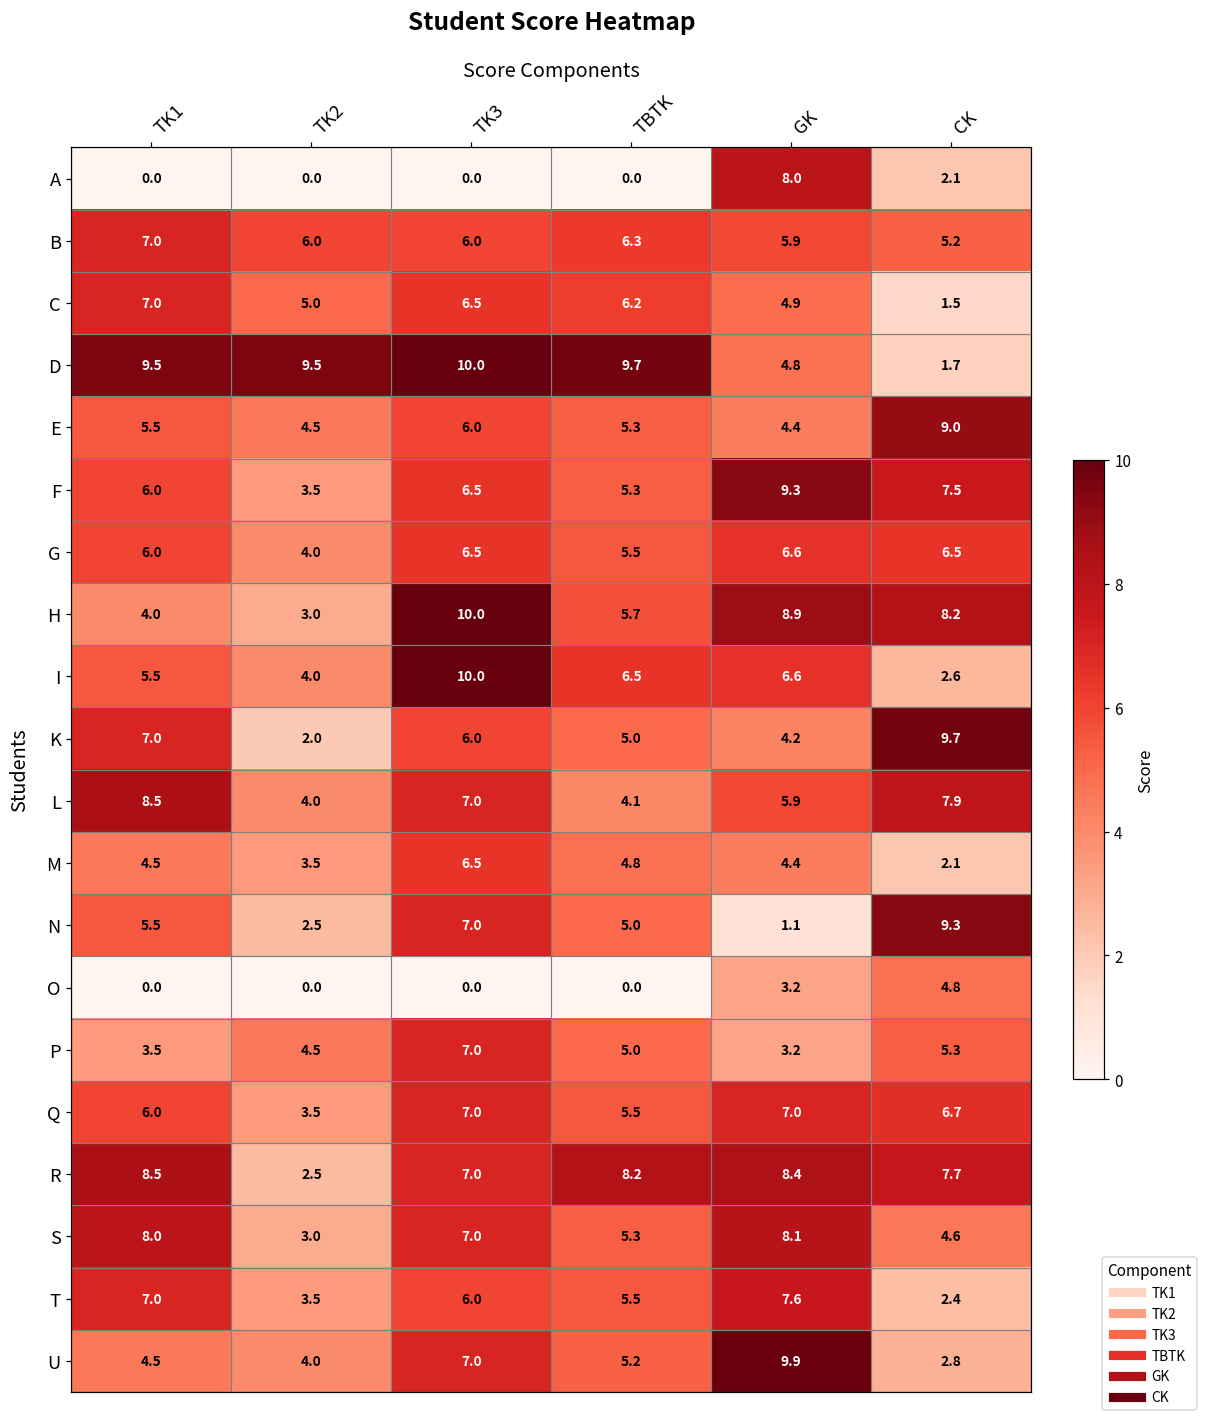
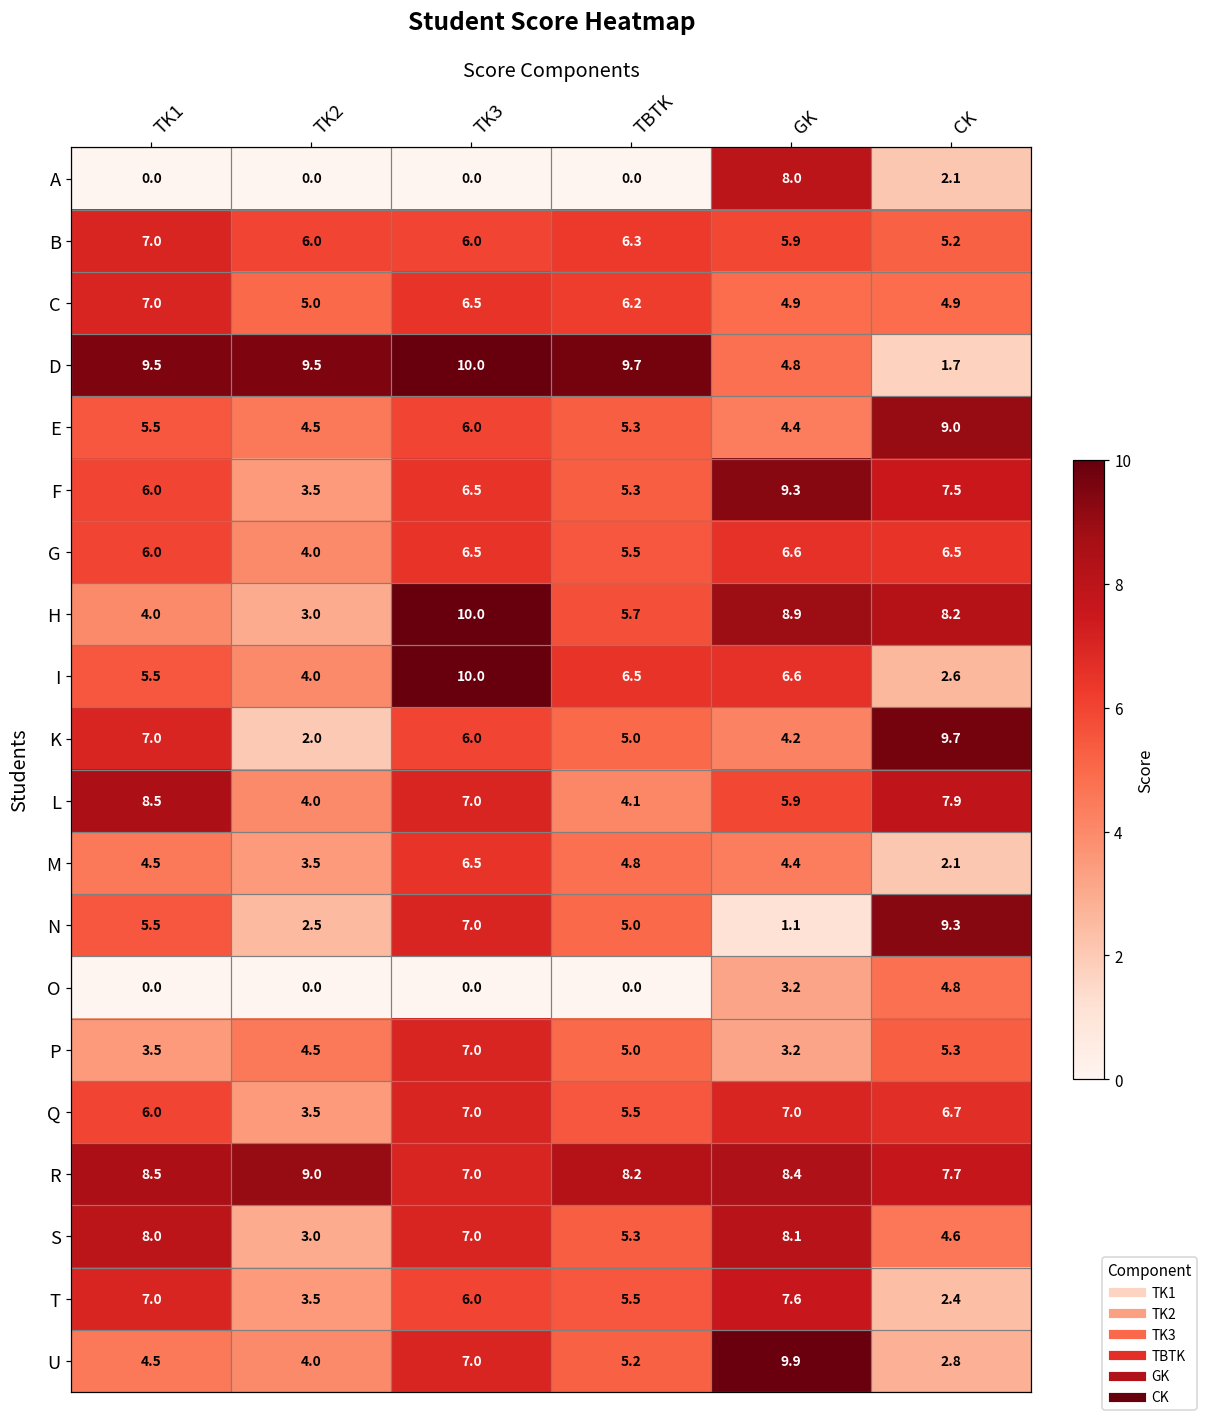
  {
    "A": {
      "TK1": 0.0,
      "TK2": 0.0,
      "TK3": 0.0,
      "TBTK": 0.0,
      "GK": 8.0,
      "CK": 2.1
    },
    "B": {
      "TK1": 7.0,
      "TK2": 6.0,
      "TK3": 6.0,
      "TBTK": 6.3,
      "GK": 5.9,
      "CK": 5.2
    },
    "C": {
      "TK1": 7.0,
      "TK2": 5.0,
      "TK3": 6.5,
      "TBTK": 6.2,
      "GK": 4.9,
-     "CK": 1.5
+     "CK": 4.9
    },
    "D": {
      "TK1": 9.5,
      "TK2": 9.5,
      "TK3": 10.0,
      "TBTK": 9.7,
      "GK": 4.8,
      "CK": 1.7
    },
    "E": {
      "TK1": 5.5,
      "TK2": 4.5,
      "TK3": 6.0,
      "TBTK": 5.3,
      "GK": 4.4,
      "CK": 9.0
    },
    "F": {
      "TK1": 6.0,
      "TK2": 3.5,
      "TK3": 6.5,
      "TBTK": 5.3,
      "GK": 9.3,
      "CK": 7.5
    },
    "G": {
      "TK1": 6.0,
      "TK2": 4.0,
      "TK3": 6.5,
      "TBTK": 5.5,
      "GK": 6.6,
      "CK": 6.5
    },
    "H": {
      "TK1": 4.0,
      "TK2": 3.0,
      "TK3": 10.0,
      "TBTK": 5.7,
      "GK": 8.9,
      "CK": 8.2
    },
    "I": {
      "TK1": 5.5,
      "TK2": 4.0,
      "TK3": 10.0,
      "TBTK": 6.5,
      "GK": 6.6,
      "CK": 2.6
    },
    "K": {
      "TK1": 7.0,
      "TK2": 2.0,
      "TK3": 6.0,
      "TBTK": 5.0,
      "GK": 4.2,
      "CK": 9.7
    },
    "L": {
      "TK1": 8.5,
      "TK2": 4.0,
      "TK3": 7.0,
      "TBTK": 4.1,
      "GK": 5.9,
      "CK": 7.9
    },
    "M": {
      "TK1": 4.5,
      "TK2": 3.5,
      "TK3": 6.5,
      "TBTK": 4.8,
      "GK": 4.4,
      "CK": 2.1
    },
    "N": {
      "TK1": 5.5,
      "TK2": 2.5,
      "TK3": 7.0,
      "TBTK": 5.0,
      "GK": 1.1,
      "CK": 9.3
    },
    "O": {
      "TK1": 0.0,
      "TK2": 0.0,
      "TK3": 0.0,
      "TBTK": 0.0,
      "GK": 3.2,
      "CK": 4.8
    },
    "P": {
      "TK1": 3.5,
      "TK2": 4.5,
      "TK3": 7.0,
      "TBTK": 5.0,
      "GK": 3.2,
      "CK": 5.3
    },
    "Q": {
      "TK1": 6.0,
      "TK2": 3.5,
      "TK3": 7.0,
      "TBTK": 5.5,
      "GK": 7.0,
      "CK": 6.7
    },
    "R": {
      "TK1": 8.5,
-     "TK2": 2.5,
+     "TK2": 9.0,
      "TK3": 7.0,
      "TBTK": 8.2,
      "GK": 8.4,
      "CK": 7.7
    },
    "S": {
      "TK1": 8.0,
      "TK2": 3.0,
      "TK3": 7.0,
      "TBTK": 5.3,
      "GK": 8.1,
      "CK": 4.6
    },
    "T": {
      "TK1": 7.0,
      "TK2": 3.5,
      "TK3": 6.0,
      "TBTK": 5.5,
      "GK": 7.6,
      "CK": 2.4
    },
    "U": {
      "TK1": 4.5,
      "TK2": 4.0,
      "TK3": 7.0,
      "TBTK": 5.2,
      "GK": 9.9,
      "CK": 2.8
    }
  }
